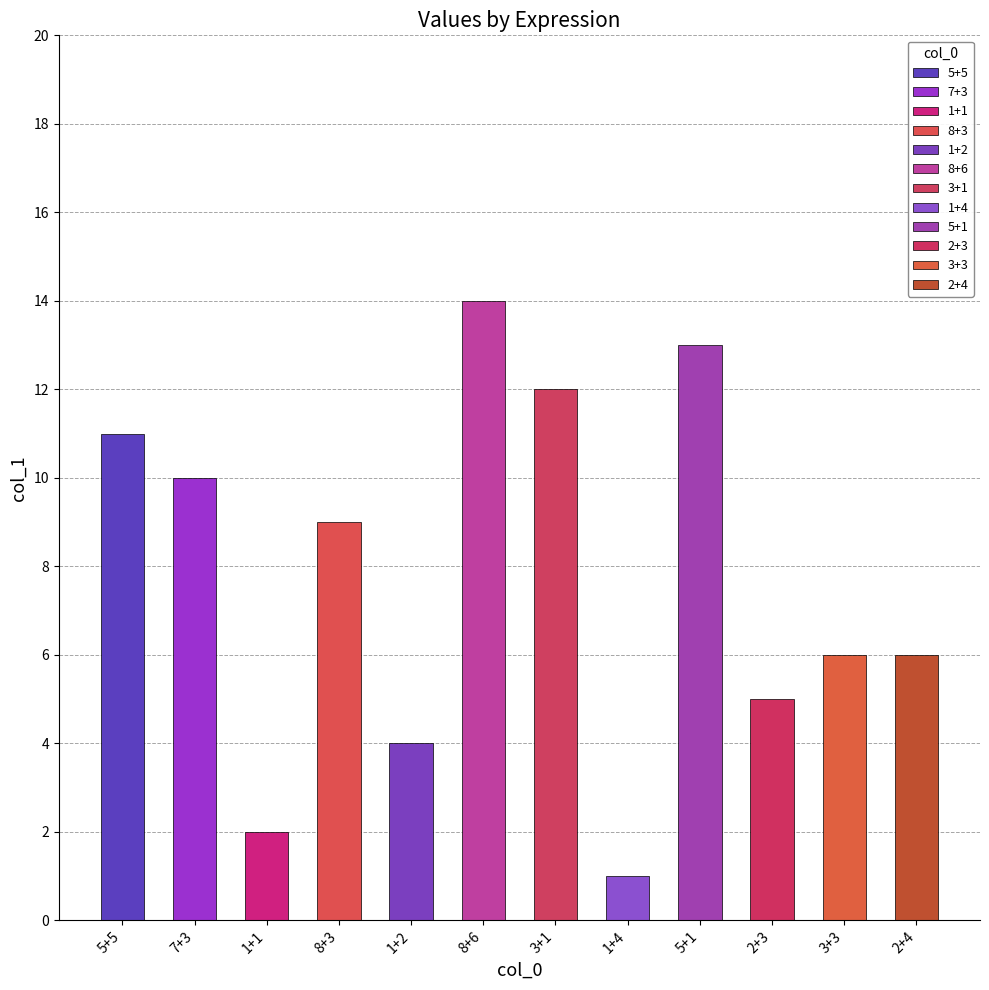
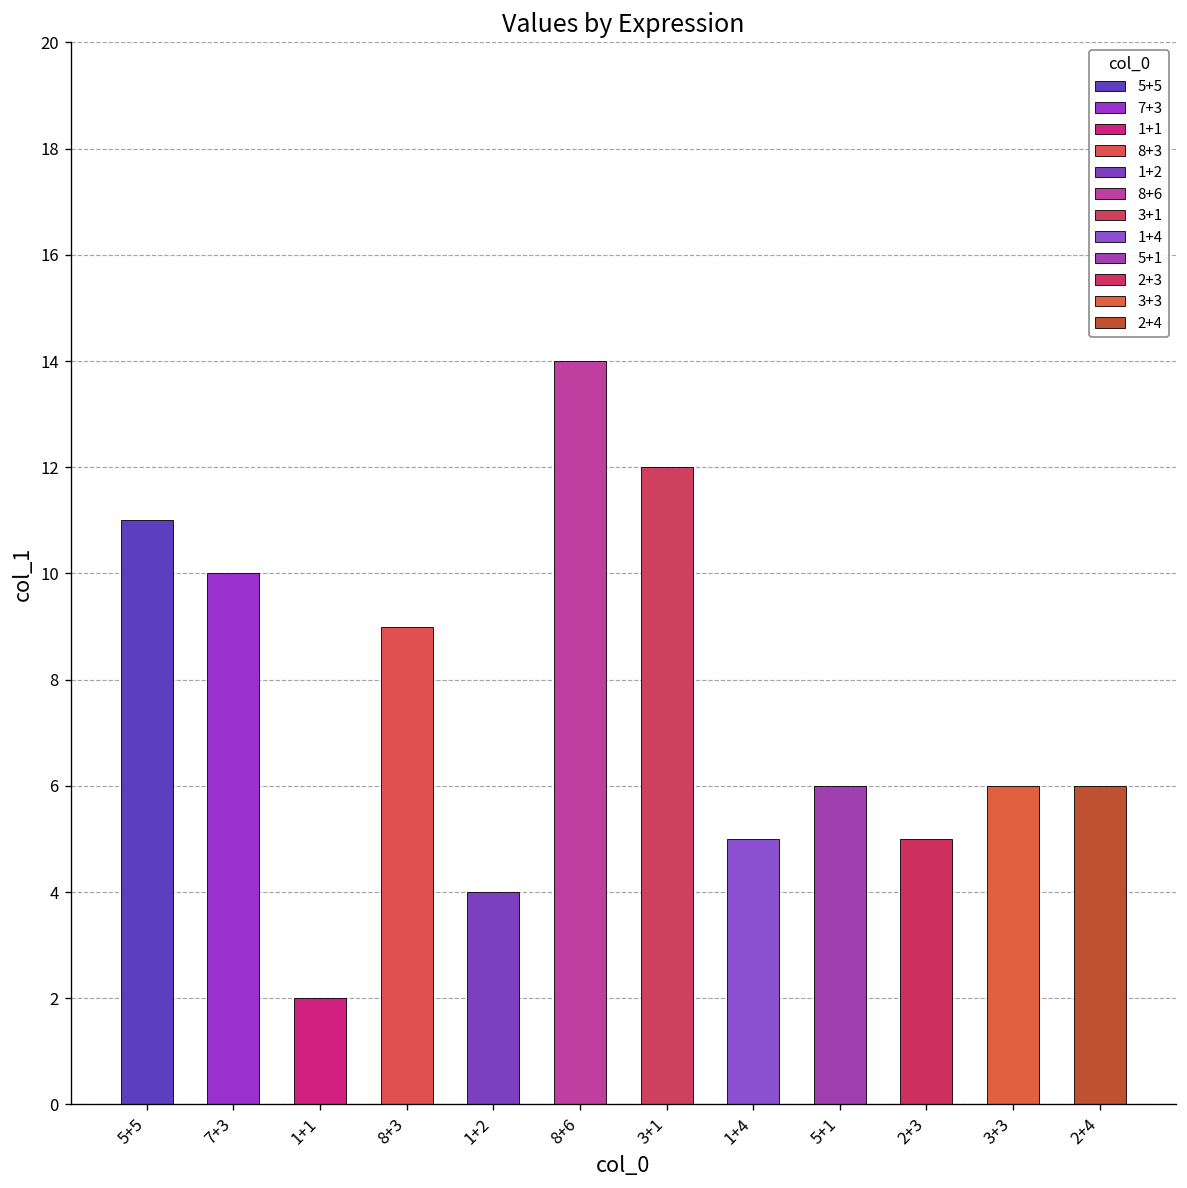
  {
    "5+5": 11,
    "7+3": 10,
    "1+1": 2,
    "8+3": 9,
    "1+2": 4,
    "8+6": 14,
    "3+1": 12,
-   "1+4": 1,
-   "5+1": 13,
+   "1+4": 5,
+   "5+1": 6,
    "2+3": 5,
    "3+3": 6,
    "2+4": 6
  }
